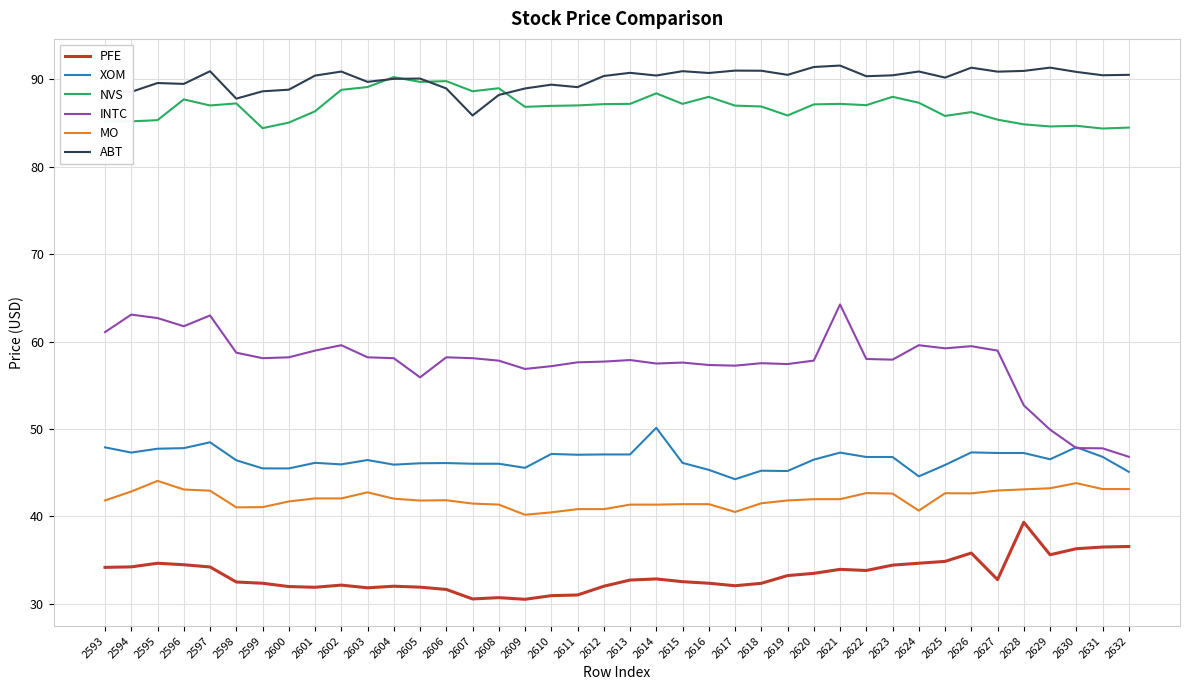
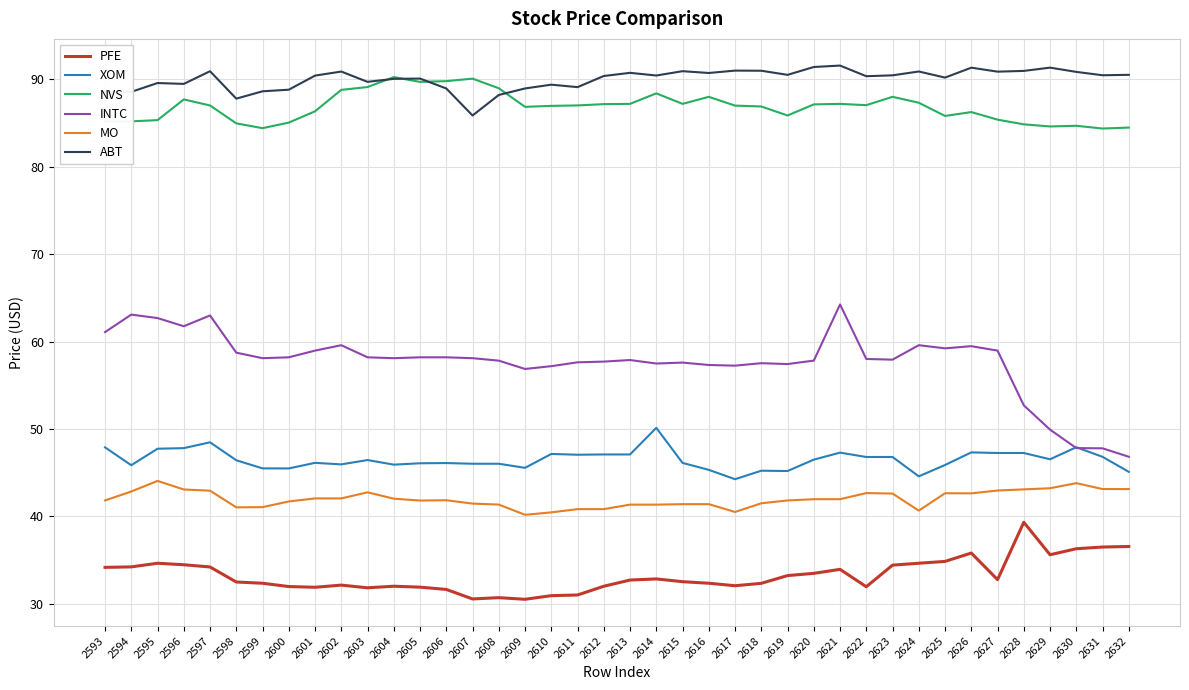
  {
    "PFE": {
      "2593": 34,
      "2594": 34,
      "2595": 35,
      "2596": 34,
      "2597": 34,
      "2598": 33,
      "2599": 32,
      "2600": 32,
      "2601": 32,
      "2602": 32,
      "2603": 32,
      "2604": 32,
      "2605": 32,
      "2606": 32,
      "2607": 31,
      "2608": 31,
      "2609": 31,
      "2610": 31,
      "2611": 31,
      "2612": 32,
      "2613": 33,
      "2614": 33,
      "2615": 33,
      "2616": 32,
      "2617": 32,
      "2618": 32,
      "2619": 33,
      "2620": 33,
      "2621": 34,
-     "2622": 34,
+     "2622": 32,
      "2623": 34,
      "2624": 35,
      "2625": 35,
      "2626": 36,
      "2627": 33,
      "2628": 39,
      "2629": 36,
      "2630": 36,
      "2631": 37,
      "2632": 37
    },
    "XOM": {
      "2593": 48,
-     "2594": 47,
+     "2594": 46,
      "2595": 48,
      "2596": 48,
      "2597": 48,
      "2598": 46,
      "2599": 46,
      "2600": 45,
      "2601": 46,
      "2602": 46,
      "2603": 46,
      "2604": 46,
      "2605": 46,
      "2606": 46,
      "2607": 46,
      "2608": 46,
      "2609": 46,
      "2610": 47,
      "2611": 47,
      "2612": 47,
      "2613": 47,
      "2614": 50,
      "2615": 46,
      "2616": 45,
      "2617": 44,
      "2618": 45,
      "2619": 45,
      "2620": 47,
      "2621": 47,
      "2622": 47,
      "2623": 47,
      "2624": 45,
      "2625": 46,
      "2626": 47,
      "2627": 47,
      "2628": 47,
      "2629": 47,
      "2631": 47,
      "2632": 45
    },
    "NVS": {
      "2595": 85,
      "2596": 88,
      "2597": 87,
-     "2598": 87,
+     "2598": 85,
      "2599": 84,
      "2600": 85,
      "2601": 86,
      "2602": 89,
      "2603": 89,
      "2605": 90,
      "2606": 90,
-     "2607": 89,
+     "2607": 90,
      "2608": 89,
      "2609": 87,
      "2610": 87,
      "2611": 87,
      "2612": 87,
      "2613": 87,
      "2614": 88,
      "2615": 87,
      "2616": 88,
      "2617": 87,
      "2618": 87,
      "2619": 86,
      "2620": 87,
      "2621": 87,
      "2622": 87,
      "2623": 88,
      "2624": 87,
      "2625": 86,
      "2626": 86,
      "2627": 85,
      "2628": 85,
      "2629": 85,
      "2630": 85,
      "2631": 84,
      "2632": 84
    },
    "INTC": {
      "2593": 61,
      "2594": 63,
      "2595": 63,
      "2596": 62,
      "2597": 63,
      "2598": 59,
      "2599": 58,
      "2600": 58,
      "2601": 59,
      "2602": 60,
      "2603": 58,
      "2604": 58,
-     "2605": 56,
+     "2605": 58,
      "2606": 58,
      "2607": 58,
      "2608": 58,
      "2609": 57,
      "2610": 57,
      "2611": 58,
      "2612": 58,
      "2613": 58,
      "2614": 57,
      "2615": 58,
      "2616": 57,
      "2617": 57,
      "2618": 58,
      "2619": 57,
      "2620": 58,
      "2621": 64,
      "2622": 58,
      "2623": 58,
      "2624": 60,
      "2625": 59,
      "2626": 59,
      "2627": 59,
      "2628": 53,
      "2629": 50,
      "2631": 48,
      "2632": 47
    }
  }
